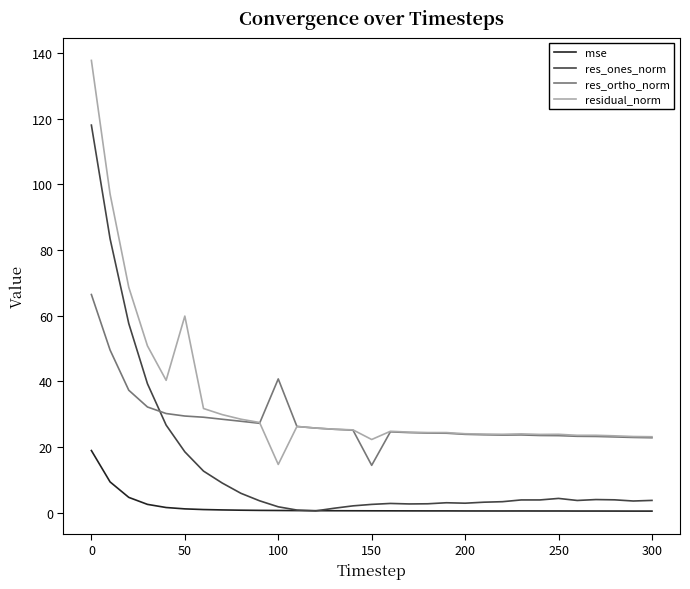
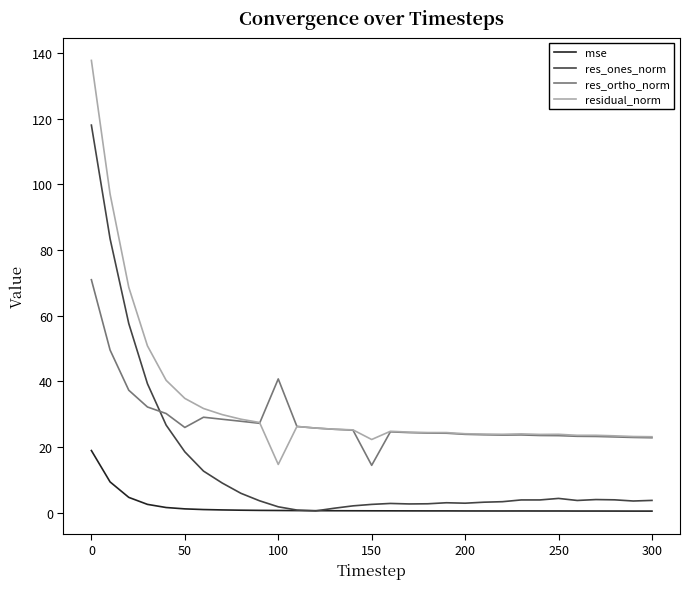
  {
    "res_ortho_norm": {
-     "0": 66,
-     "50": 29,
+     "0": 71,
+     "50": 26,
      "100": 41,
      "150": 14
    },
    "residual_norm": {
      "0": 138,
-     "50": 60,
+     "50": 35,
      "100": 15,
      "150": 22
    }
  }
